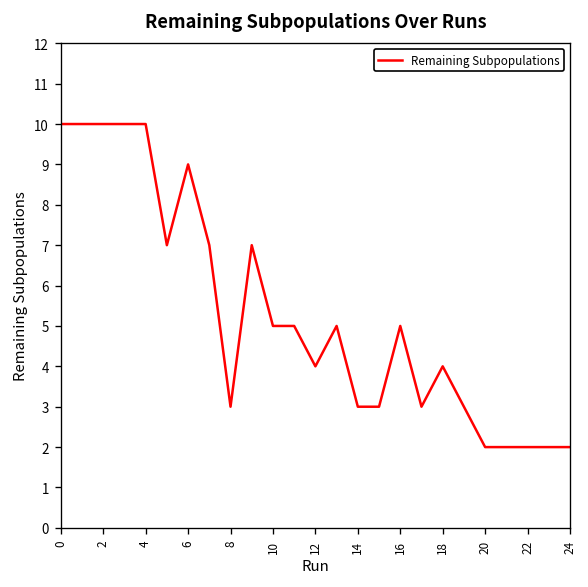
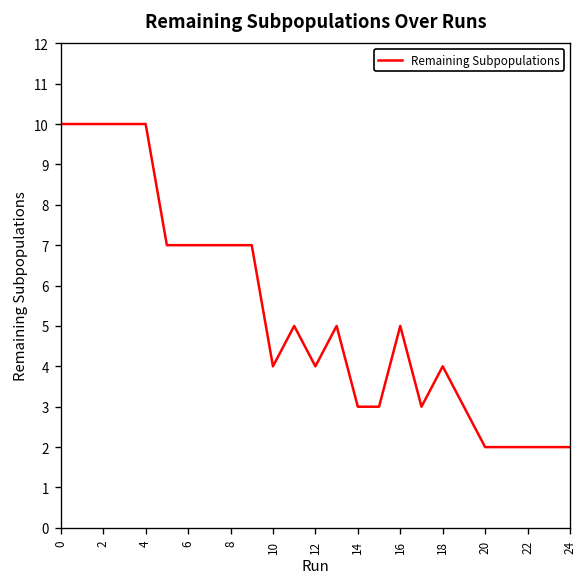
  {
    "0": 10,
    "2": 10,
    "4": 10,
-   "6": 9,
-   "8": 3,
-   "10": 5,
+   "6": 7,
+   "8": 7,
+   "10": 4,
    "12": 4,
    "14": 3,
    "16": 5,
    "18": 4,
    "20": 2,
    "22": 2,
    "24": 2
  }
